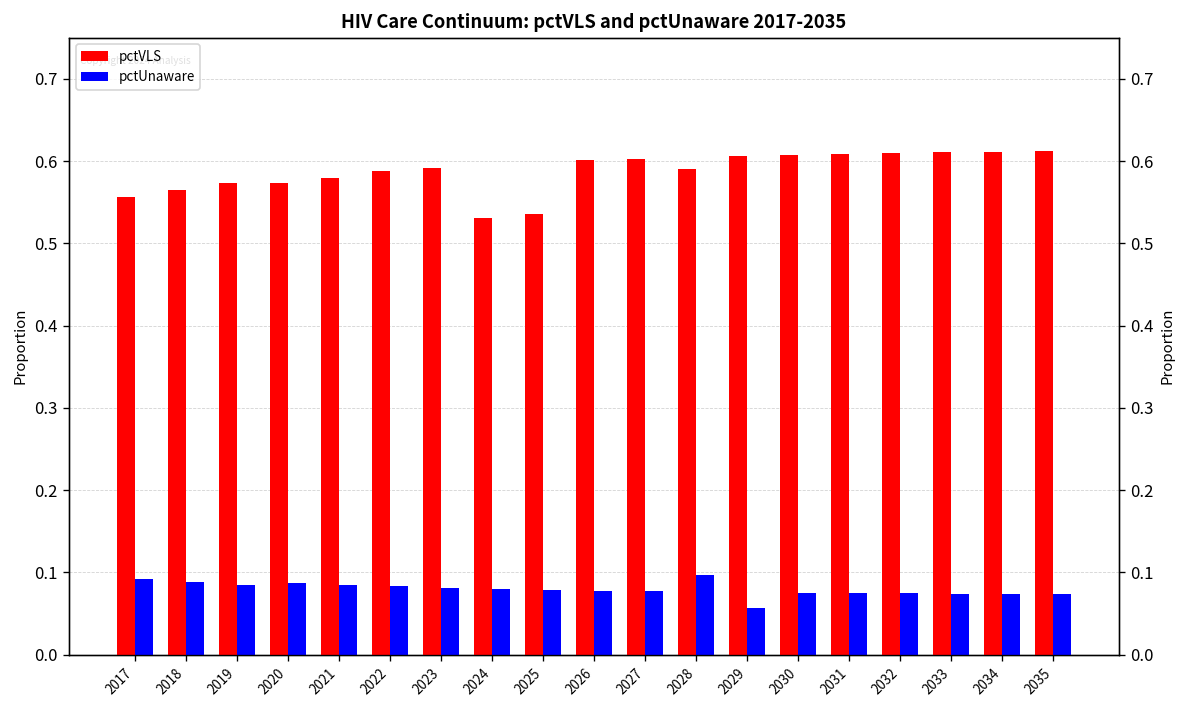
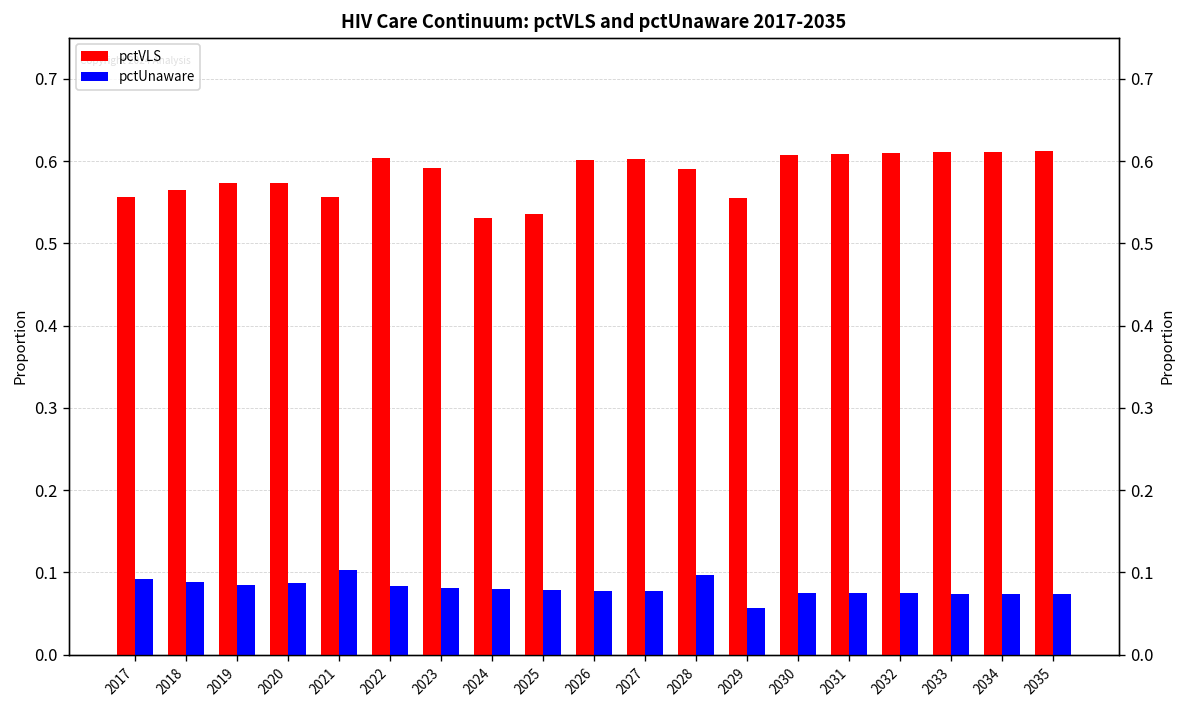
  {
    "pctVLS": {
      "2017": 0.56,
      "2018": 0.57,
      "2019": 0.57,
      "2020": 0.57,
-     "2021": 0.58,
-     "2022": 0.59,
+     "2021": 0.56,
+     "2022": 0.60,
      "2023": 0.59,
      "2024": 0.53,
      "2025": 0.54,
      "2026": 0.60,
      "2027": 0.60,
      "2028": 0.59,
-     "2029": 0.61,
+     "2029": 0.56,
      "2030": 0.61,
      "2031": 0.61,
      "2032": 0.61,
      "2033": 0.61,
      "2034": 0.61,
      "2035": 0.61
    },
    "pctUnaware": {
      "2017": 0.09,
      "2018": 0.09,
      "2019": 0.09,
      "2020": 0.09,
-     "2021": 0.09,
+     "2021": 0.10,
      "2022": 0.08,
      "2023": 0.08,
      "2024": 0.08,
      "2025": 0.08,
      "2026": 0.08,
      "2027": 0.08,
      "2028": 0.10,
      "2029": 0.06,
      "2030": 0.08,
      "2031": 0.07,
      "2032": 0.07,
      "2033": 0.07,
      "2034": 0.07,
      "2035": 0.07
    }
  }
